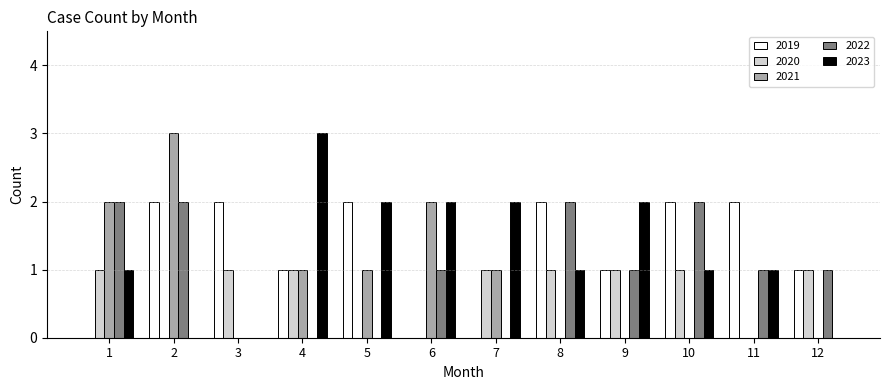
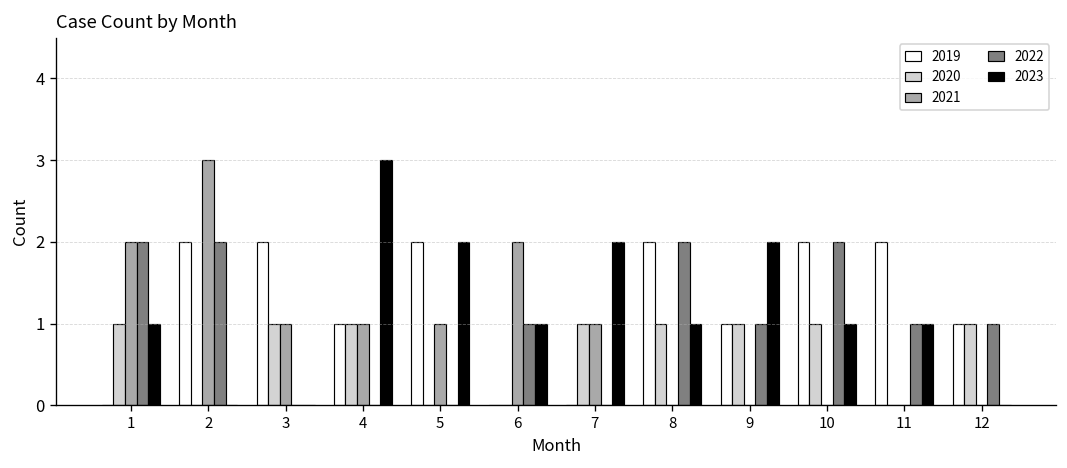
  {
    "2019": {
      "1": 0,
      "2": 2,
      "3": 2,
      "4": 1,
      "5": 2,
      "6": 0,
      "7": 0,
      "8": 2,
      "9": 1,
      "10": 2,
      "11": 2,
      "12": 1
    },
    "2020": {
      "1": 1,
      "2": 0,
      "3": 1,
      "4": 1,
      "5": 0,
      "6": 0,
      "7": 1,
      "8": 1,
      "9": 1,
      "10": 1,
      "11": 0,
      "12": 1
    },
    "2021": {
      "1": 2,
      "2": 3,
-     "3": 0,
+     "3": 1,
      "4": 1,
      "5": 1,
      "6": 2,
      "7": 1,
      "8": 0,
      "9": 0,
      "10": 0,
      "11": 0,
      "12": 0
    },
    "2022": {
      "1": 2,
      "2": 2,
      "3": 0,
      "4": 0,
      "5": 0,
      "6": 1,
      "7": 0,
      "8": 2,
      "9": 1,
      "10": 2,
      "11": 1,
      "12": 1
    },
    "2023": {
      "1": 1,
      "2": 0,
      "3": 0,
      "4": 3,
      "5": 2,
-     "6": 2,
+     "6": 1,
      "7": 2,
      "8": 1,
      "9": 2,
      "10": 1,
      "11": 1,
      "12": 0
    }
  }
